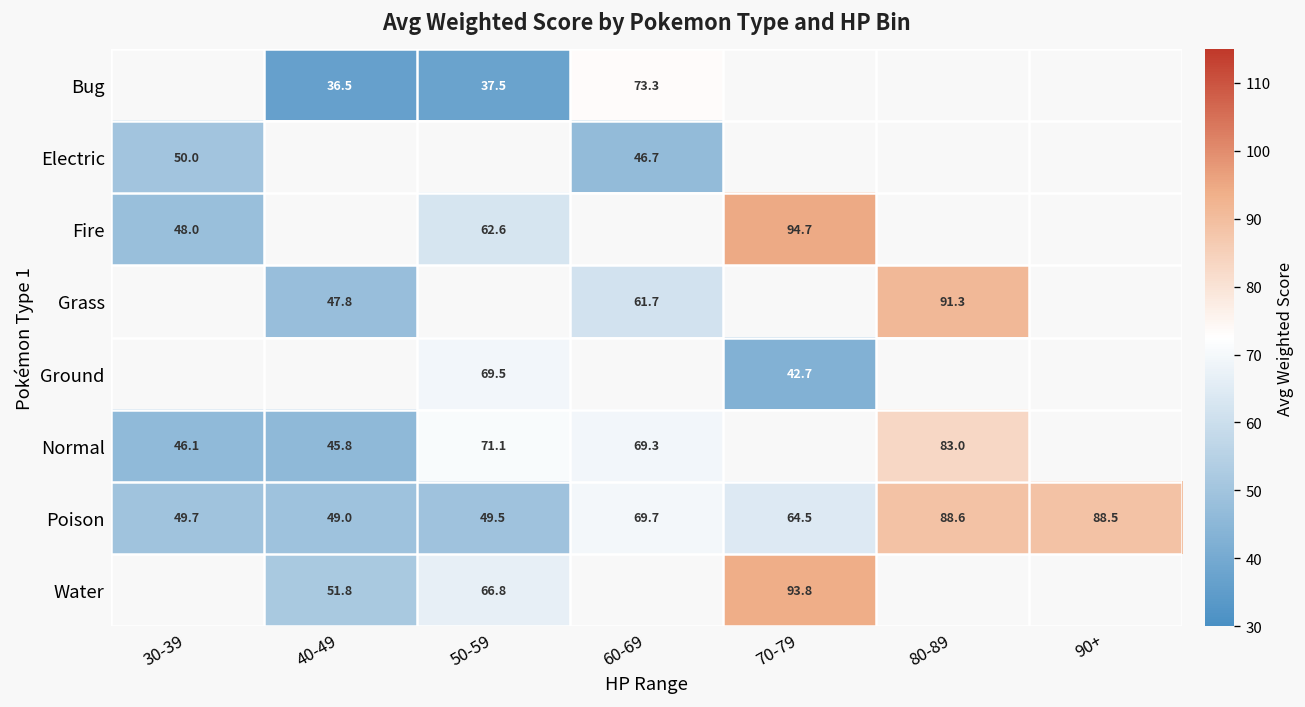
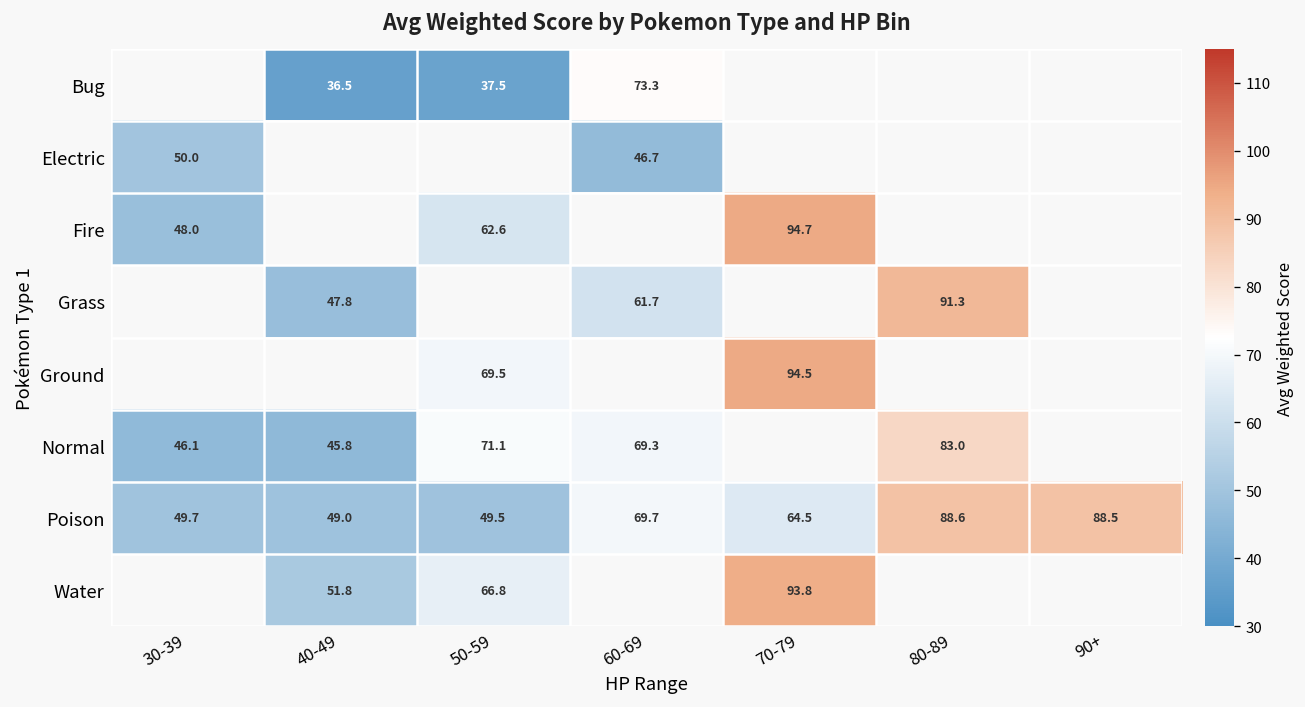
  {
    "Bug": {
      "40-49": 36.5,
      "50-59": 37.5,
      "60-69": 73.3
    },
    "Electric": {
      "30-39": 50.0,
      "60-69": 46.7
    },
    "Fire": {
      "30-39": 48.0,
      "50-59": 62.6,
      "70-79": 94.7
    },
    "Grass": {
      "40-49": 47.8,
      "60-69": 61.7,
      "80-89": 91.3
    },
    "Ground": {
      "50-59": 69.5,
-     "70-79": 42.7
+     "70-79": 94.5
    },
    "Normal": {
      "30-39": 46.1,
      "40-49": 45.8,
      "50-59": 71.1,
      "60-69": 69.3,
      "80-89": 83.0
    },
    "Poison": {
      "30-39": 49.7,
      "40-49": 49.0,
      "50-59": 49.5,
      "60-69": 69.7,
      "70-79": 64.5,
      "80-89": 88.6,
      "90+": 88.5
    },
    "Water": {
      "40-49": 51.8,
      "50-59": 66.8,
      "70-79": 93.8
    }
  }
